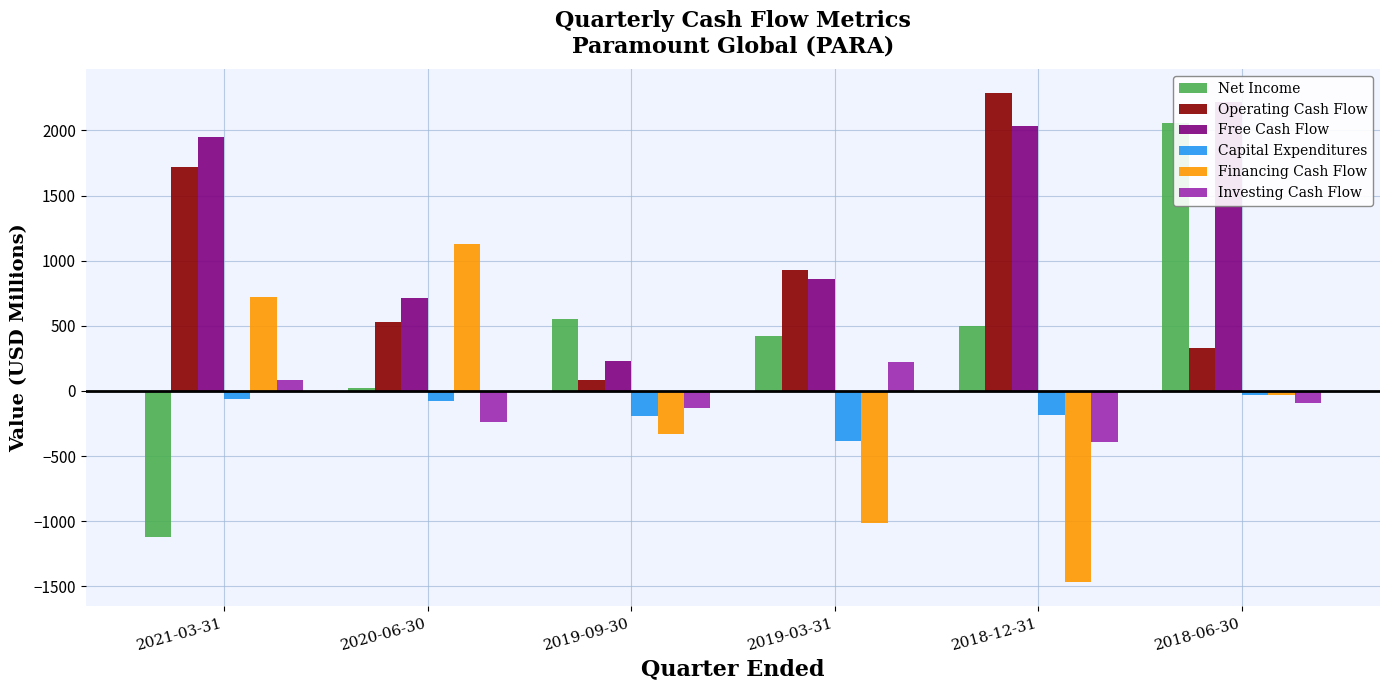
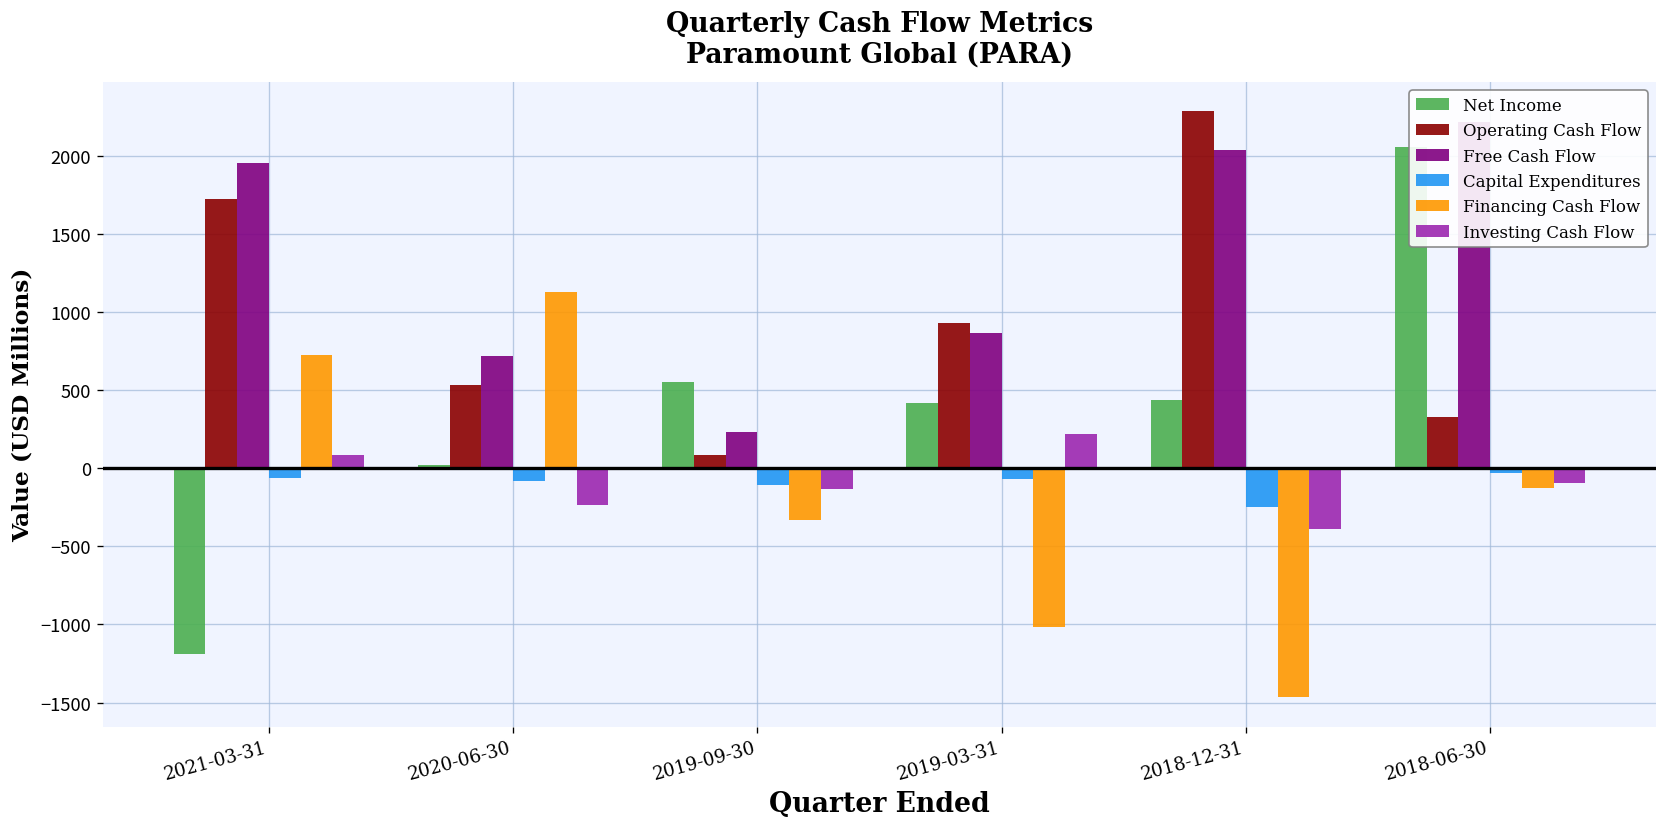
  {
    "Net Income": {
-     "2021-03-31": -1120,
+     "2021-03-31": -1190,
      "2020-06-30": 20,
      "2019-09-30": 550,
      "2019-03-31": 420,
-     "2018-12-31": 500
+     "2018-12-31": 430
    },
    "Operating Cash Flow": {
      "2021-03-31": 1720,
      "2020-06-30": 530,
      "2019-09-30": 80,
      "2019-03-31": 930,
      "2018-12-31": 2280,
      "2018-06-30": 330
    },
    "Free Cash Flow": {
      "2021-03-31": 1950,
      "2020-06-30": 720,
      "2019-09-30": 230,
      "2019-03-31": 860,
      "2018-12-31": 2040
    },
    "Capital Expenditures": {
      "2021-03-31": -60,
      "2020-06-30": -80,
-     "2019-09-30": -190,
-     "2019-03-31": -390,
-     "2018-12-31": -180,
+     "2019-09-30": -110,
+     "2019-03-31": -70,
+     "2018-12-31": -250,
      "2018-06-30": -30
    },
    "Financing Cash Flow": {
      "2021-03-31": 720,
      "2020-06-30": 1130,
      "2019-09-30": -330,
      "2019-03-31": -1020,
      "2018-12-31": -1470,
-     "2018-06-30": -30
+     "2018-06-30": -130
    },
    "Investing Cash Flow": {
      "2021-03-31": 90,
      "2020-06-30": -240,
      "2019-09-30": -130,
      "2019-03-31": 220,
      "2018-12-31": -390,
      "2018-06-30": -90
    }
  }
